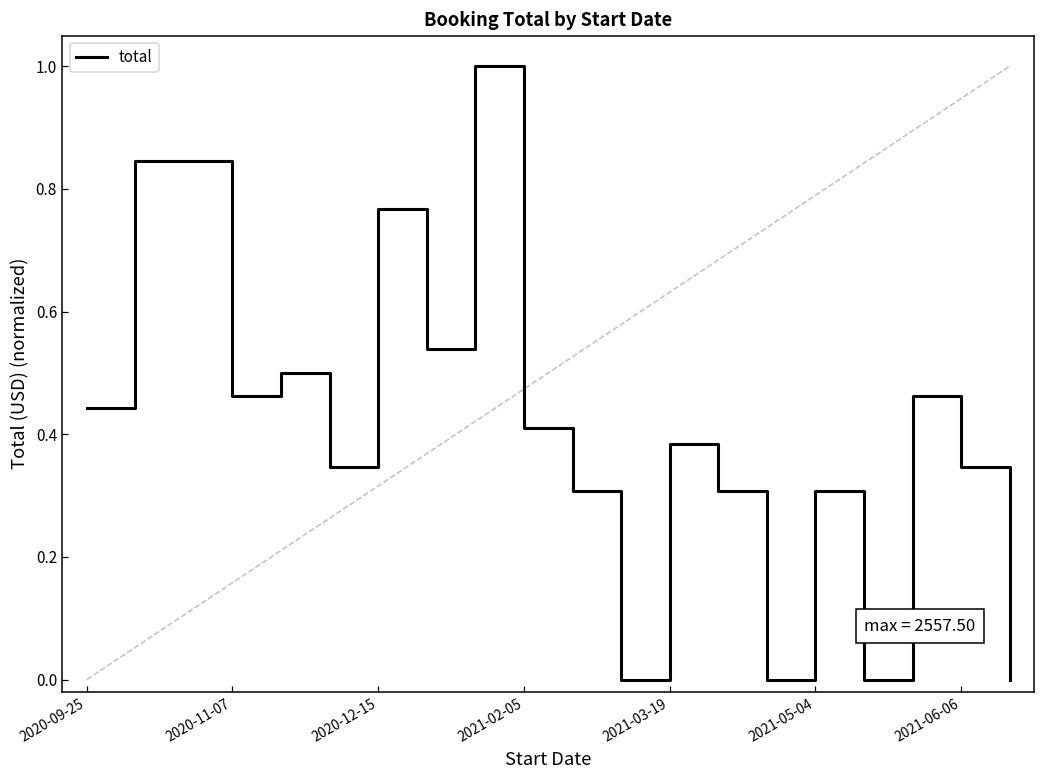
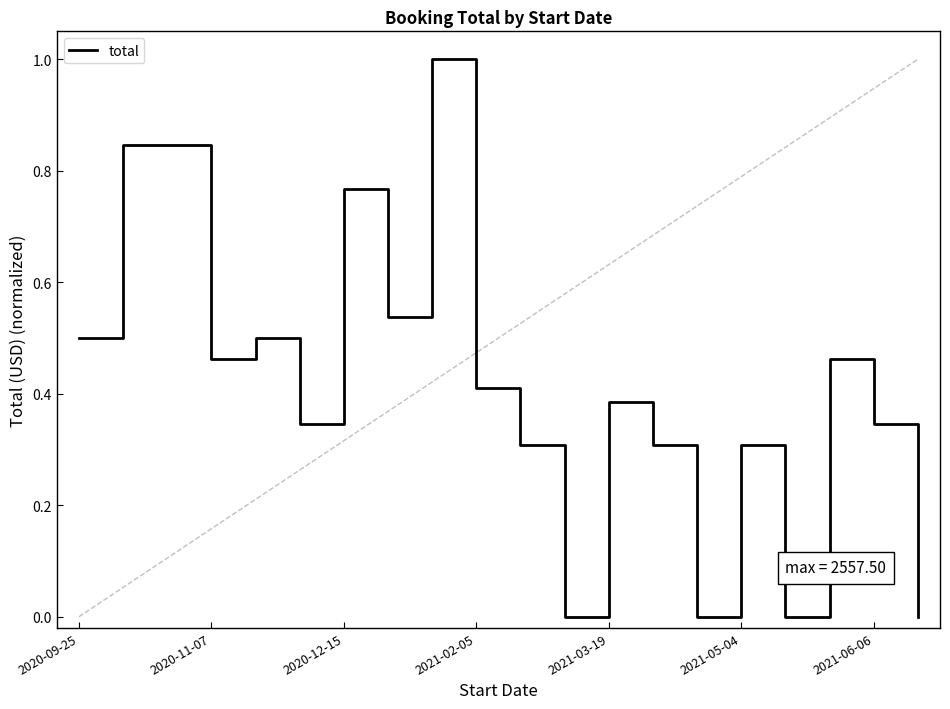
  {
    "total": {
-     "2020-09-25": 0.44,
+     "2020-09-25": 0.50,
      "2020-11-07": 0.46,
      "2020-12-15": 0.77,
      "2021-02-05": 0.41,
      "2021-03-19": 0.38,
      "2021-05-04": 0.31,
      "2021-06-06": 0.35
    }
  }
